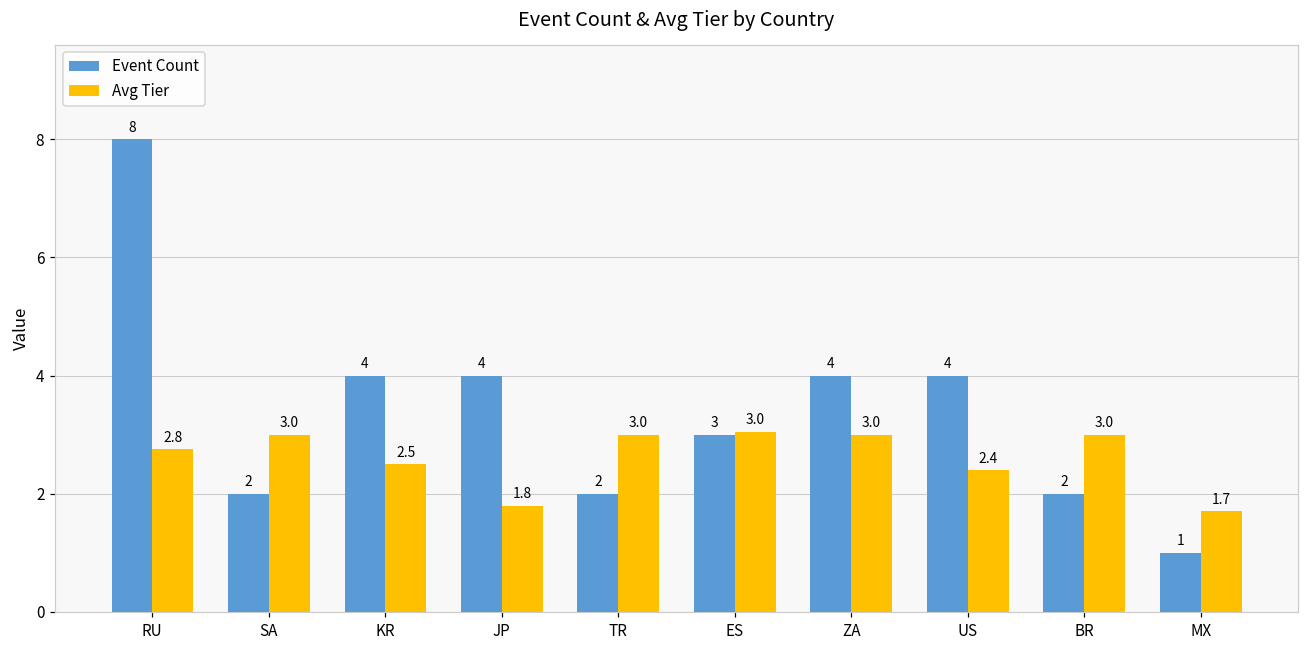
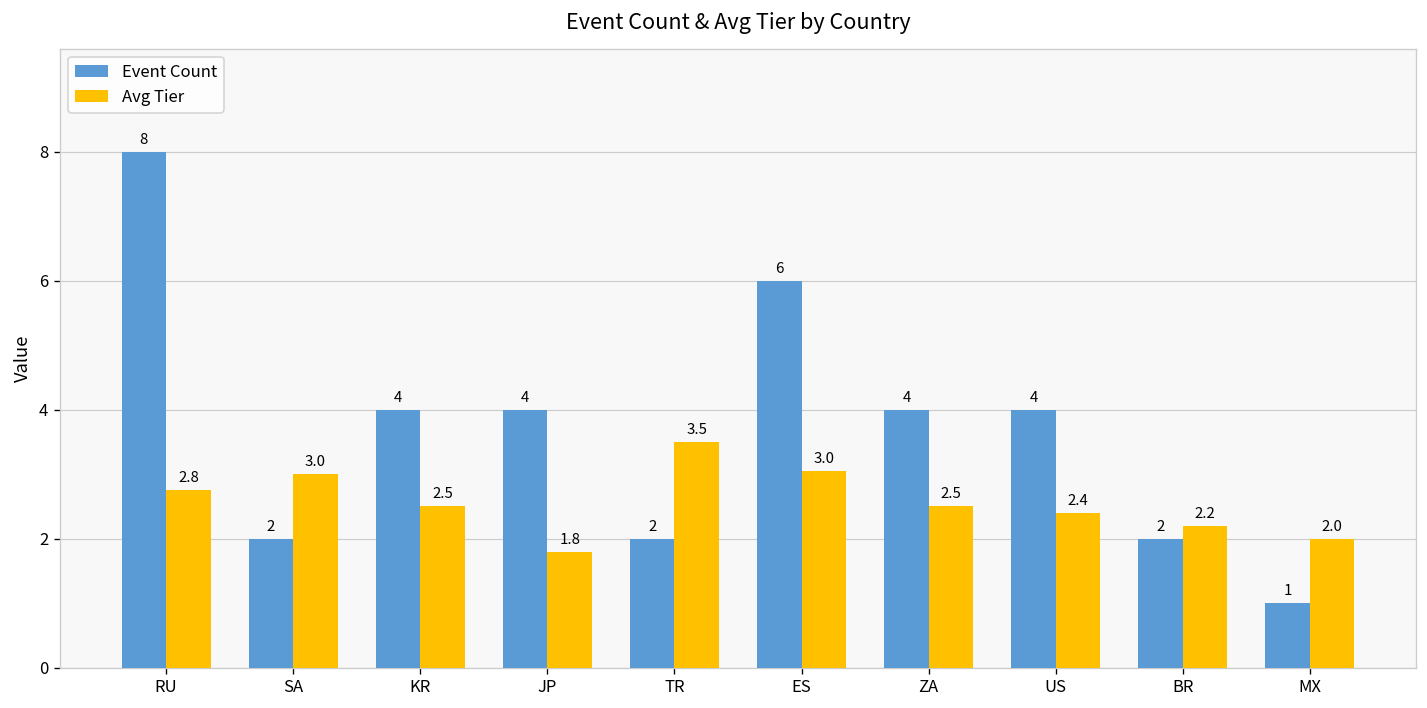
  {
    "Event Count": {
      "RU": 8,
      "SA": 2,
      "KR": 4,
      "JP": 4,
      "TR": 2,
-     "ES": 3,
+     "ES": 6,
      "ZA": 4,
      "US": 4,
      "BR": 2,
      "MX": 1
    },
    "Avg Tier": {
      "RU": 2.8,
      "SA": 3.0,
      "KR": 2.5,
      "JP": 1.8,
-     "TR": 3.0,
+     "TR": 3.5,
      "ES": 3.0,
-     "ZA": 3.0,
+     "ZA": 2.5,
      "US": 2.4,
-     "BR": 3.0,
-     "MX": 1.7
+     "BR": 2.2,
+     "MX": 2.0
    }
  }
